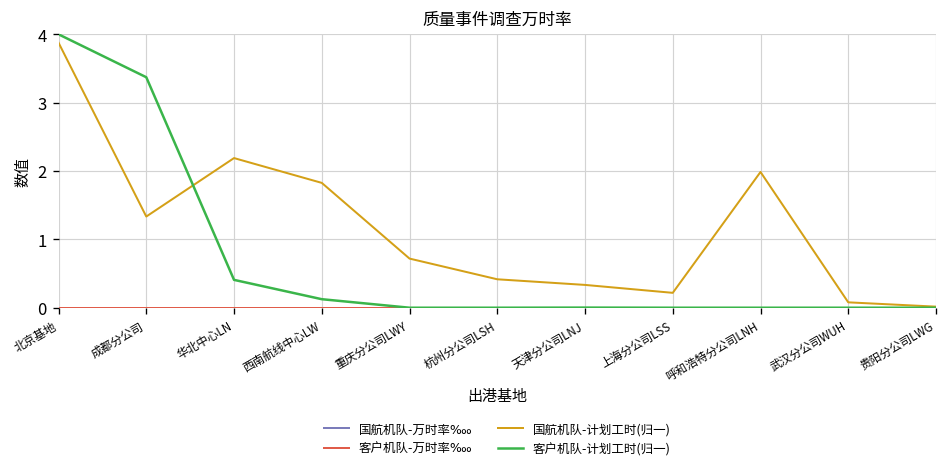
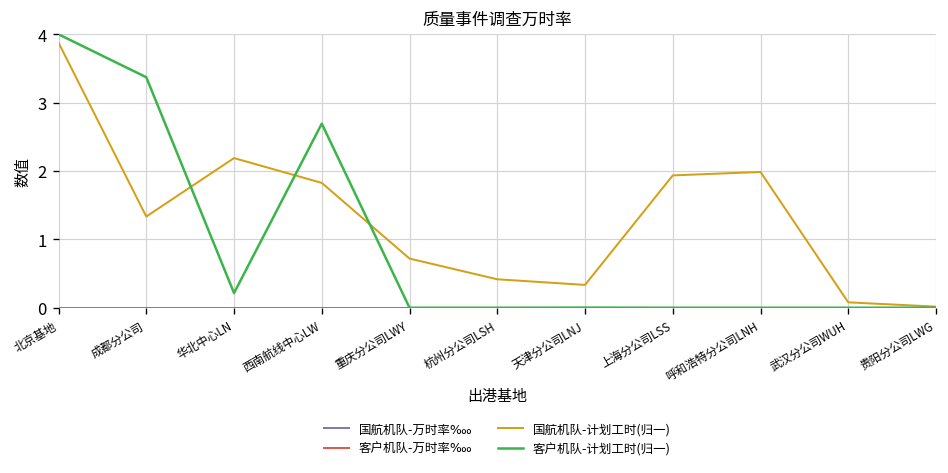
  {
    "客户机队-万时率‱": {
      "北京基地": 0.0,
      "成都分公司": 0.0,
      "华北中心LN": 0.0,
      "西南航线中心LW": 0.0
    },
    "国航机队-计划工时(归一)": {
      "北京基地": 3.9,
      "成都分公司": 1.3,
      "华北中心LN": 2.2,
      "西南航线中心LW": 1.8,
      "重庆分公司LWY": 0.7,
      "杭州分公司LSH": 0.4,
      "天津分公司LNJ": 0.3,
-     "上海分公司LSS": 0.2,
+     "上海分公司LSS": 1.9,
      "呼和浩特分公司LNH": 2.0,
      "武汉分公司WUH": 0.1
    },
    "客户机队-计划工时(归一)": {
      "北京基地": 4.0,
      "成都分公司": 3.4,
-     "华北中心LN": 0.4,
-     "西南航线中心LW": 0.1
+     "华北中心LN": 0.2,
+     "西南航线中心LW": 2.7
    }
  }
